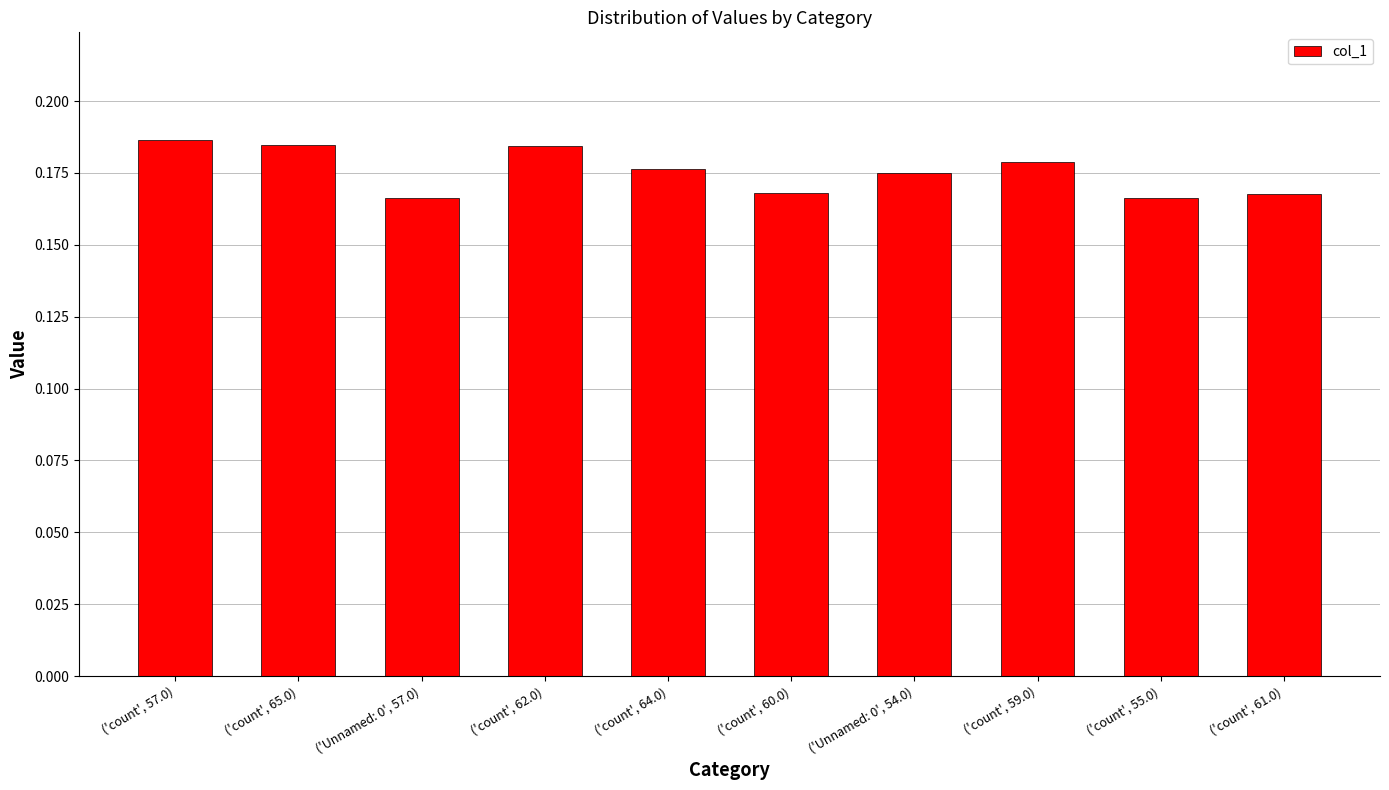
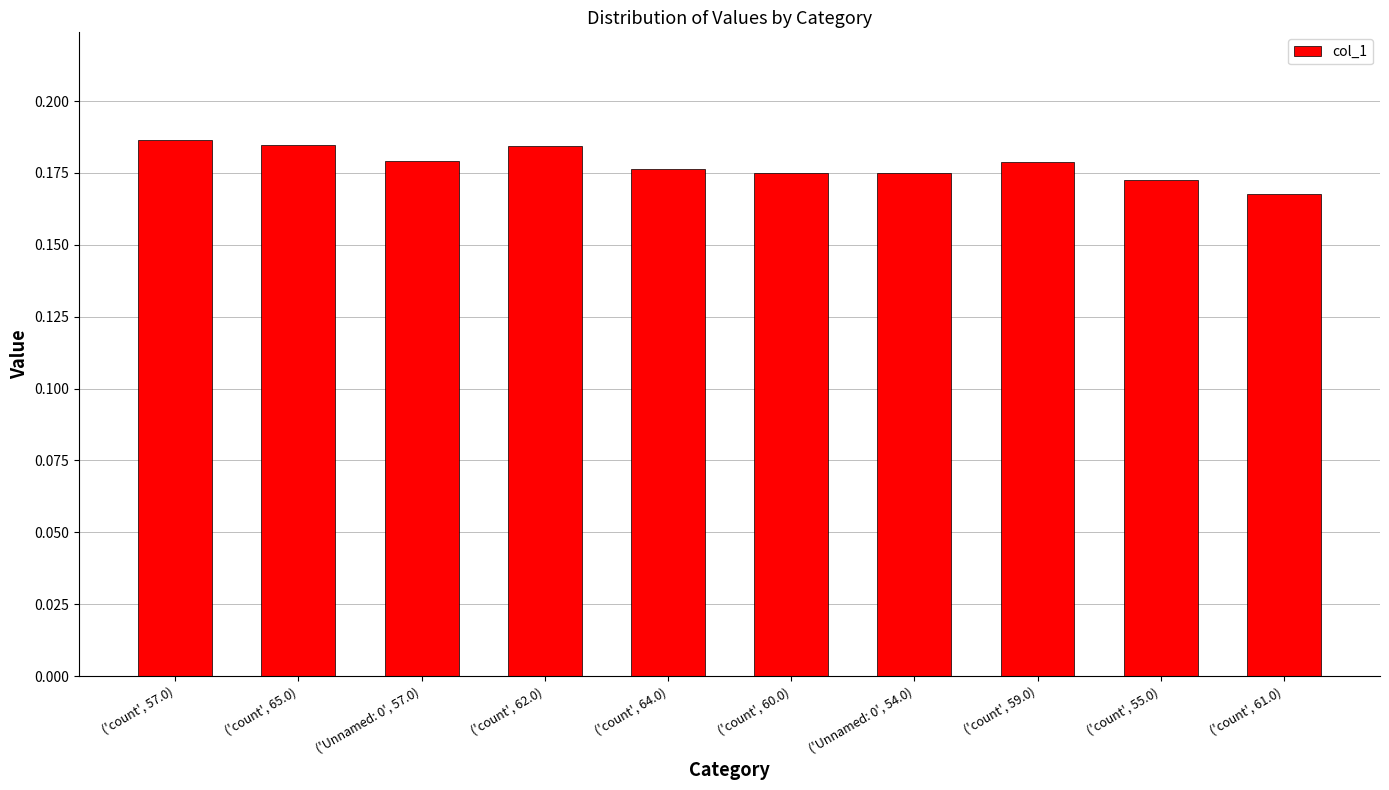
  {
    "('count', 57.0)": 0.187,
    "('count', 65.0)": 0.185,
-   "('Unnamed: 0', 57.0)": 0.166,
+   "('Unnamed: 0', 57.0)": 0.179,
    "('count', 62.0)": 0.184,
    "('count', 64.0)": 0.176,
-   "('count', 60.0)": 0.168,
+   "('count', 60.0)": 0.175,
    "('Unnamed: 0', 54.0)": 0.175,
    "('count', 59.0)": 0.179,
-   "('count', 55.0)": 0.166,
+   "('count', 55.0)": 0.172,
    "('count', 61.0)": 0.168
  }
